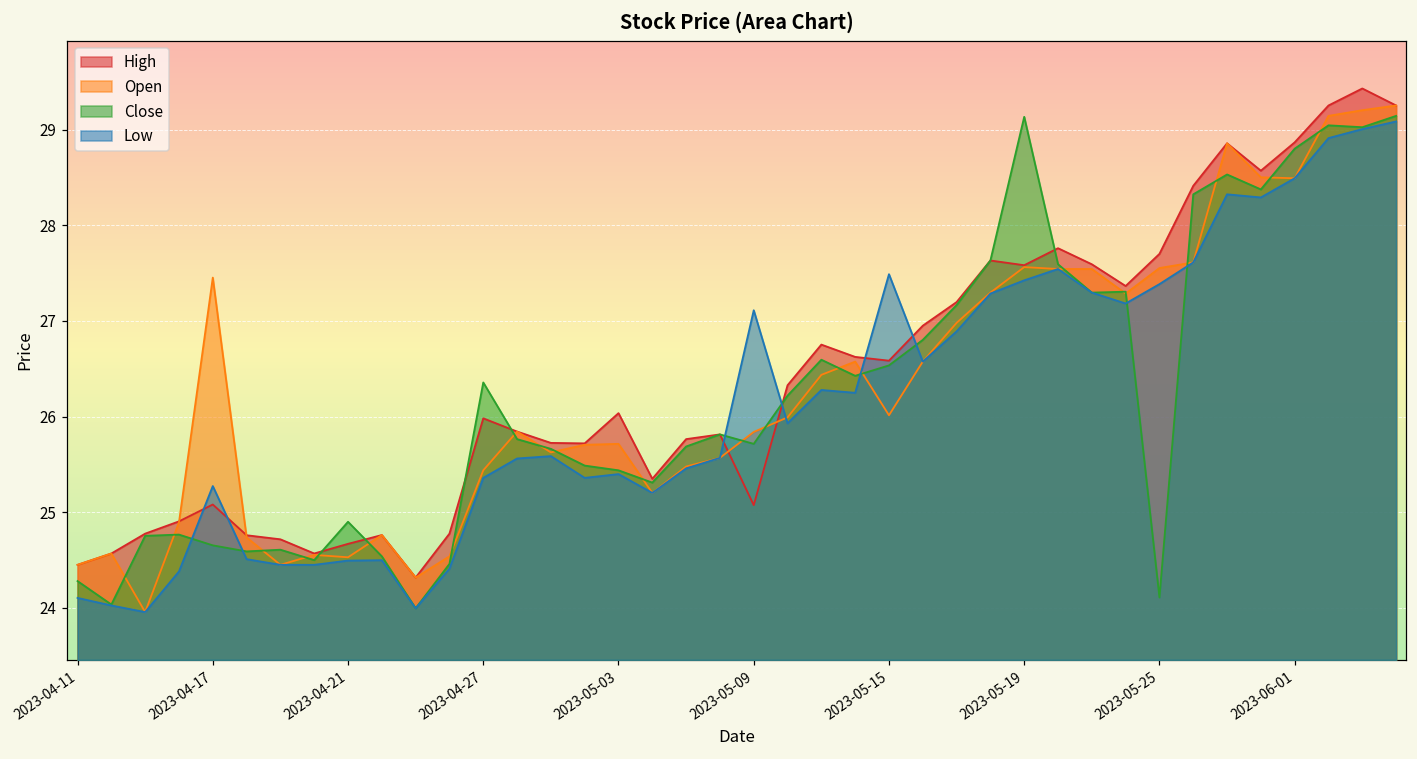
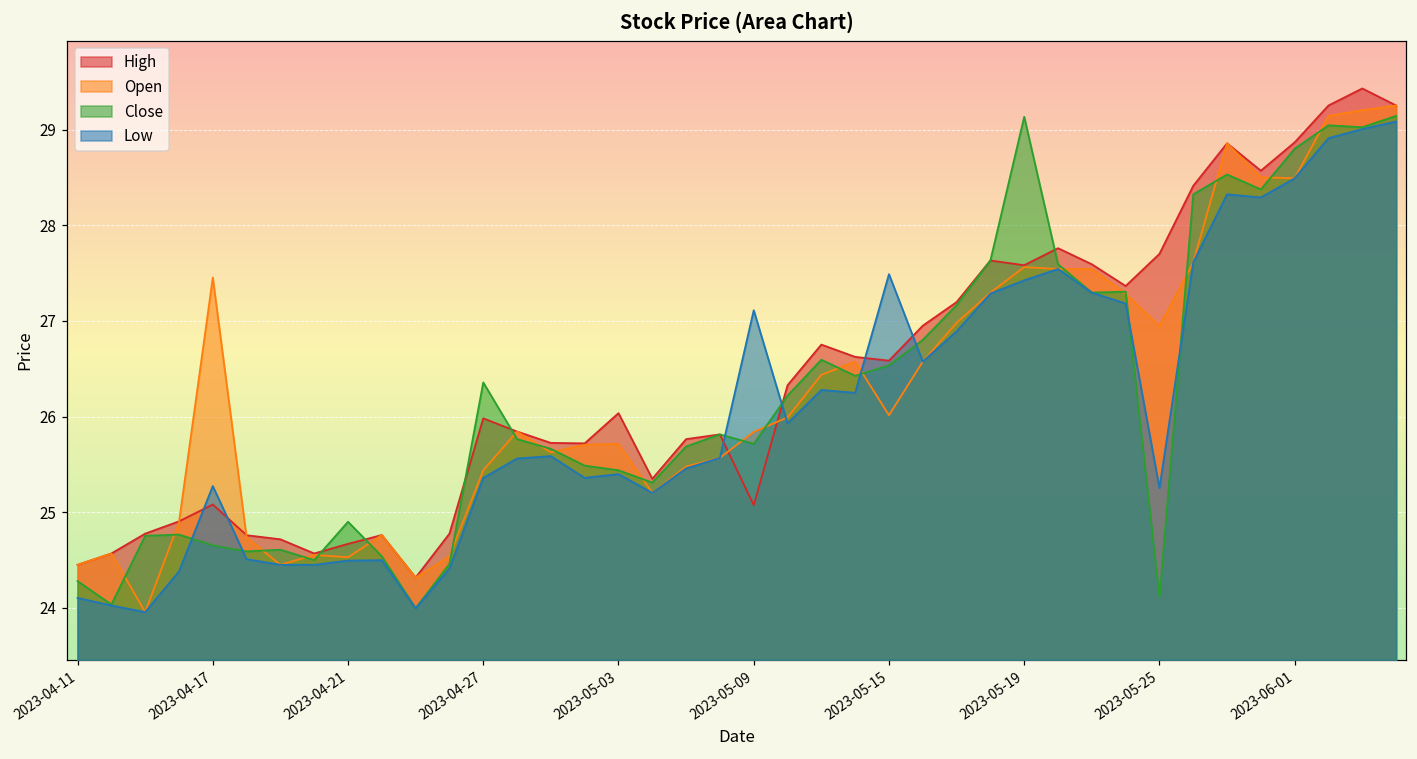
  {
    "High": {
      "2023-04-17": 25.1,
      "2023-04-21": 24.7,
      "2023-04-27": 26.0,
      "2023-05-03": 26.0,
      "2023-05-09": 25.1,
      "2023-05-15": 26.6,
      "2023-05-25": 27.7,
      "2023-06-01": 28.9
    },
    "Open": {
      "2023-04-17": 27.5,
      "2023-04-21": 24.5,
      "2023-04-27": 25.4,
      "2023-05-03": 25.7,
      "2023-05-09": 25.8,
      "2023-05-15": 26.0,
-     "2023-05-25": 27.6
+     "2023-05-25": 26.9
    },
    "Close": {
      "2023-04-11": 24.3,
      "2023-04-17": 24.7,
      "2023-04-21": 24.9,
      "2023-04-27": 26.4,
      "2023-05-03": 25.4,
      "2023-05-09": 25.7,
      "2023-05-15": 26.5,
      "2023-05-19": 29.1,
      "2023-05-25": 24.1,
      "2023-06-01": 28.8
    },
    "Low": {
      "2023-04-11": 24.1,
      "2023-04-17": 25.3,
      "2023-04-21": 24.5,
      "2023-04-27": 25.4,
      "2023-05-03": 25.4,
      "2023-05-09": 27.1,
      "2023-05-15": 27.5,
      "2023-05-19": 27.4,
-     "2023-05-25": 27.4
+     "2023-05-25": 25.3
    }
  }
